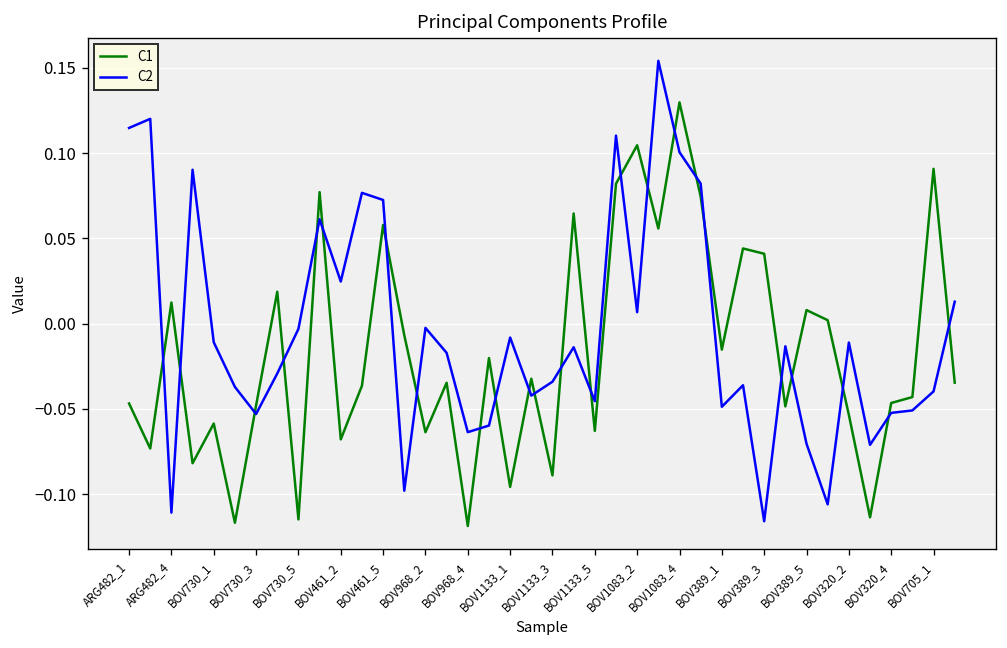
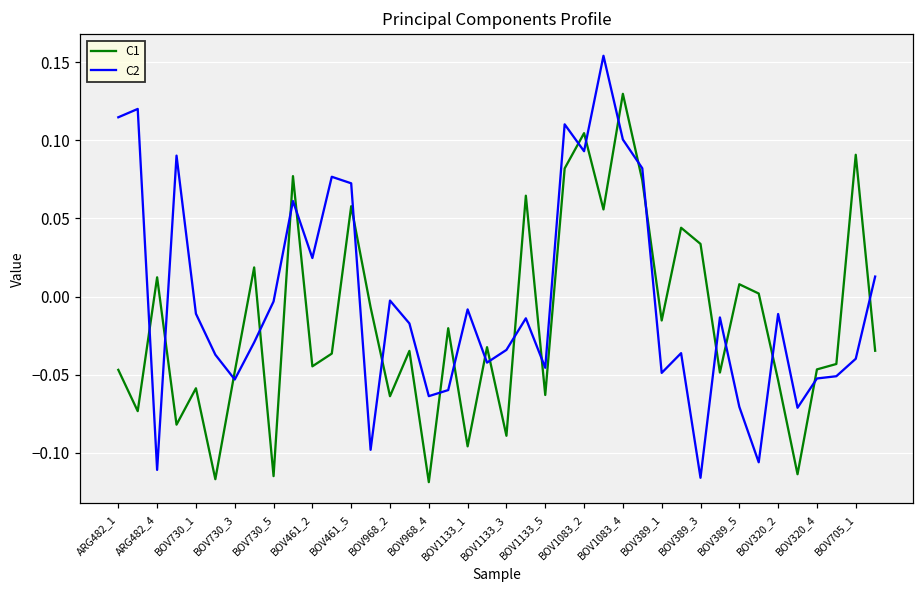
  {
    "C1": {
      "ARG482_1": -0.047,
      "ARG482_4": 0.012,
      "BOV730_1": -0.059,
      "BOV730_3": -0.048,
      "BOV730_5": -0.115,
-     "BOV461_2": -0.068,
+     "BOV461_2": -0.045,
      "BOV461_5": 0.058,
      "BOV968_2": -0.064,
      "BOV968_4": -0.119,
      "BOV1133_1": -0.096,
      "BOV1133_3": -0.089,
      "BOV1133_5": -0.063,
      "BOV1083_2": 0.105,
      "BOV1083_4": 0.130,
      "BOV389_1": -0.015,
-     "BOV389_3": 0.041,
+     "BOV389_3": 0.034,
      "BOV389_5": 0.008,
      "BOV320_2": -0.054,
      "BOV320_4": -0.047,
      "BOV705_1": 0.091
    },
    "C2": {
      "ARG482_1": 0.115,
      "ARG482_4": -0.111,
      "BOV730_1": -0.011,
      "BOV730_3": -0.053,
      "BOV730_5": -0.003,
      "BOV461_2": 0.025,
      "BOV461_5": 0.072,
      "BOV968_2": -0.003,
      "BOV968_4": -0.064,
      "BOV1133_1": -0.008,
      "BOV1133_3": -0.034,
      "BOV1133_5": -0.046,
-     "BOV1083_2": 0.007,
+     "BOV1083_2": 0.093,
      "BOV1083_4": 0.100,
      "BOV389_1": -0.049,
      "BOV389_3": -0.116,
      "BOV389_5": -0.071,
      "BOV320_2": -0.011,
      "BOV320_4": -0.052,
      "BOV705_1": -0.040
    }
  }
